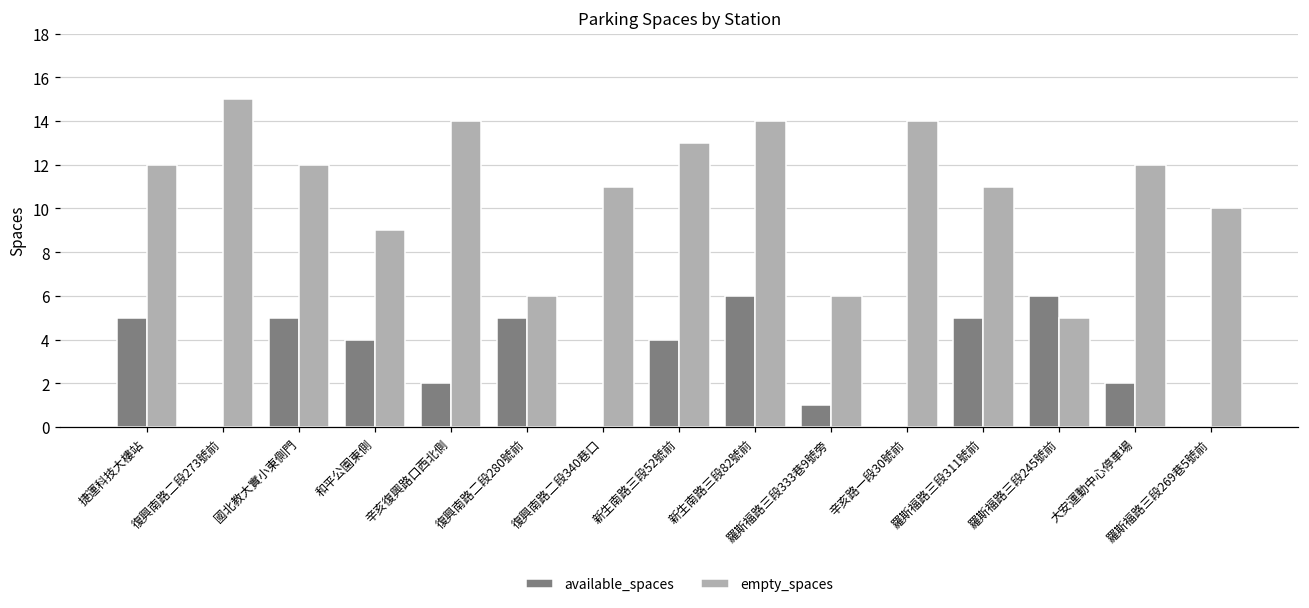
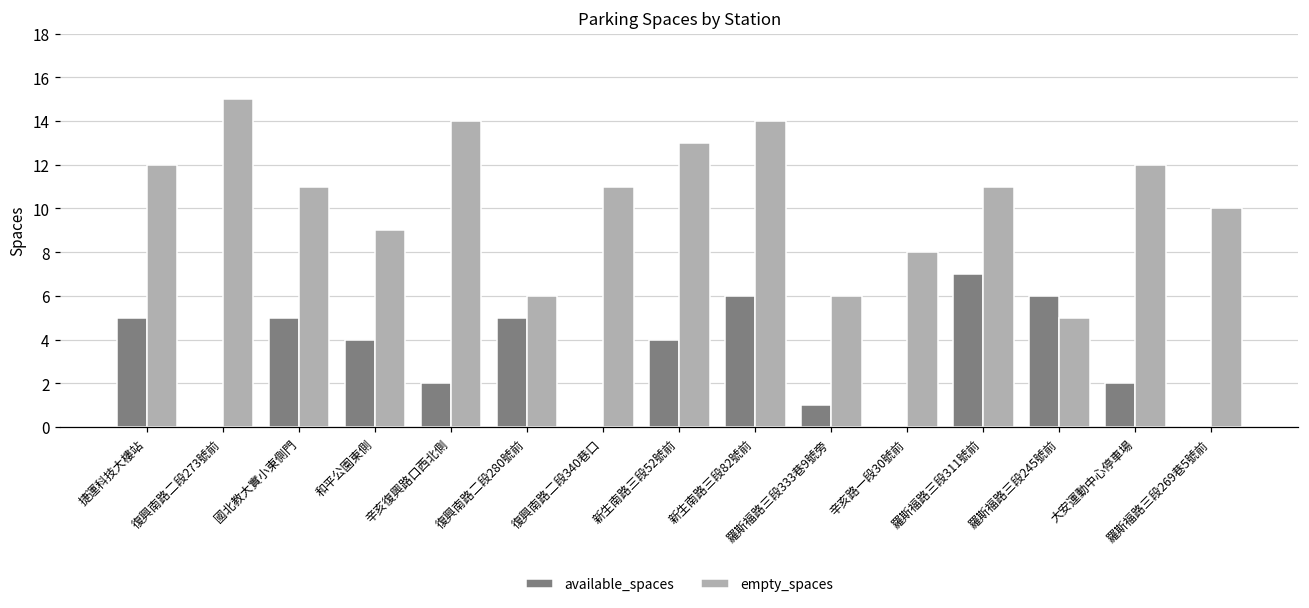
  {
    "available_spaces": {
      "捷運科技大樓站": 5,
      "復興南路二段273號前": 0,
      "國北教大實小東側門": 5,
      "和平公園東側": 4,
      "辛亥復興路口西北側": 2,
      "復興南路二段280號前": 5,
      "復興南路二段340巷口": 0,
      "新生南路三段52號前": 4,
      "新生南路三段82號前": 6,
      "羅斯福路三段333巷9號旁": 1,
      "辛亥路一段30號前": 0,
-     "羅斯福路三段311號前": 5,
+     "羅斯福路三段311號前": 7,
      "羅斯福路三段245號前": 6,
      "大安運動中心停車場": 2,
      "羅斯福路三段269巷5號前": 0
    },
    "empty_spaces": {
      "捷運科技大樓站": 12,
      "復興南路二段273號前": 15,
-     "國北教大實小東側門": 12,
+     "國北教大實小東側門": 11,
      "和平公園東側": 9,
      "辛亥復興路口西北側": 14,
      "復興南路二段280號前": 6,
      "復興南路二段340巷口": 11,
      "新生南路三段52號前": 13,
      "新生南路三段82號前": 14,
      "羅斯福路三段333巷9號旁": 6,
-     "辛亥路一段30號前": 14,
+     "辛亥路一段30號前": 8,
      "羅斯福路三段311號前": 11,
      "羅斯福路三段245號前": 5,
      "大安運動中心停車場": 12,
      "羅斯福路三段269巷5號前": 10
    }
  }
